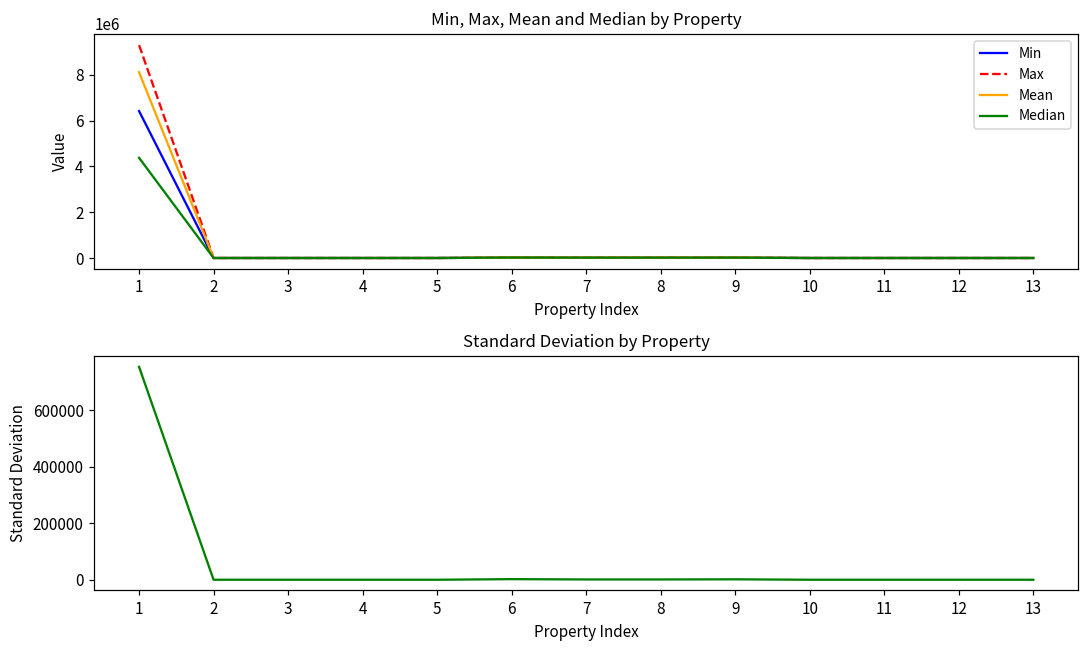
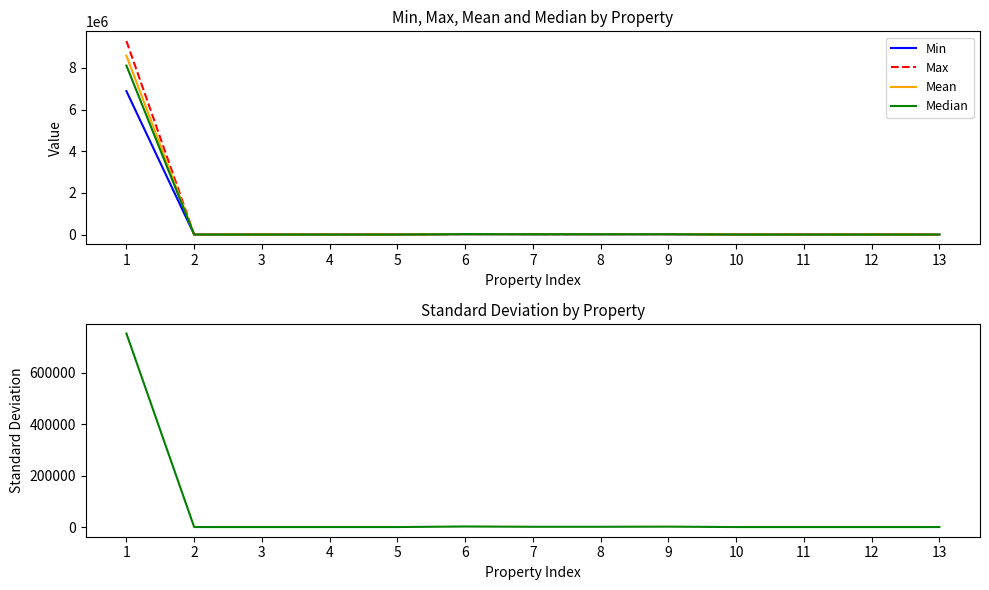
  {
    "Min, Max, Mean and Median by Property": {
      "Min": {
-       "1": 6400000
+       "1": 6900000
      },
      "Max": {
        "1": 9300000
      },
      "Mean": {
-       "1": 8100000
+       "1": 8600000
      },
      "Median": {
-       "1": 4400000
+       "1": 8100000
      }
    },
    "Standard Deviation by Property": {
      "1": 750000,
      "2": 0,
      "3": 0,
      "4": 0,
      "5": 0,
      "6": 0,
      "7": 0,
      "8": 0,
      "9": 0,
      "10": 0,
      "11": 0,
      "12": 0,
      "13": 0
    }
  }
